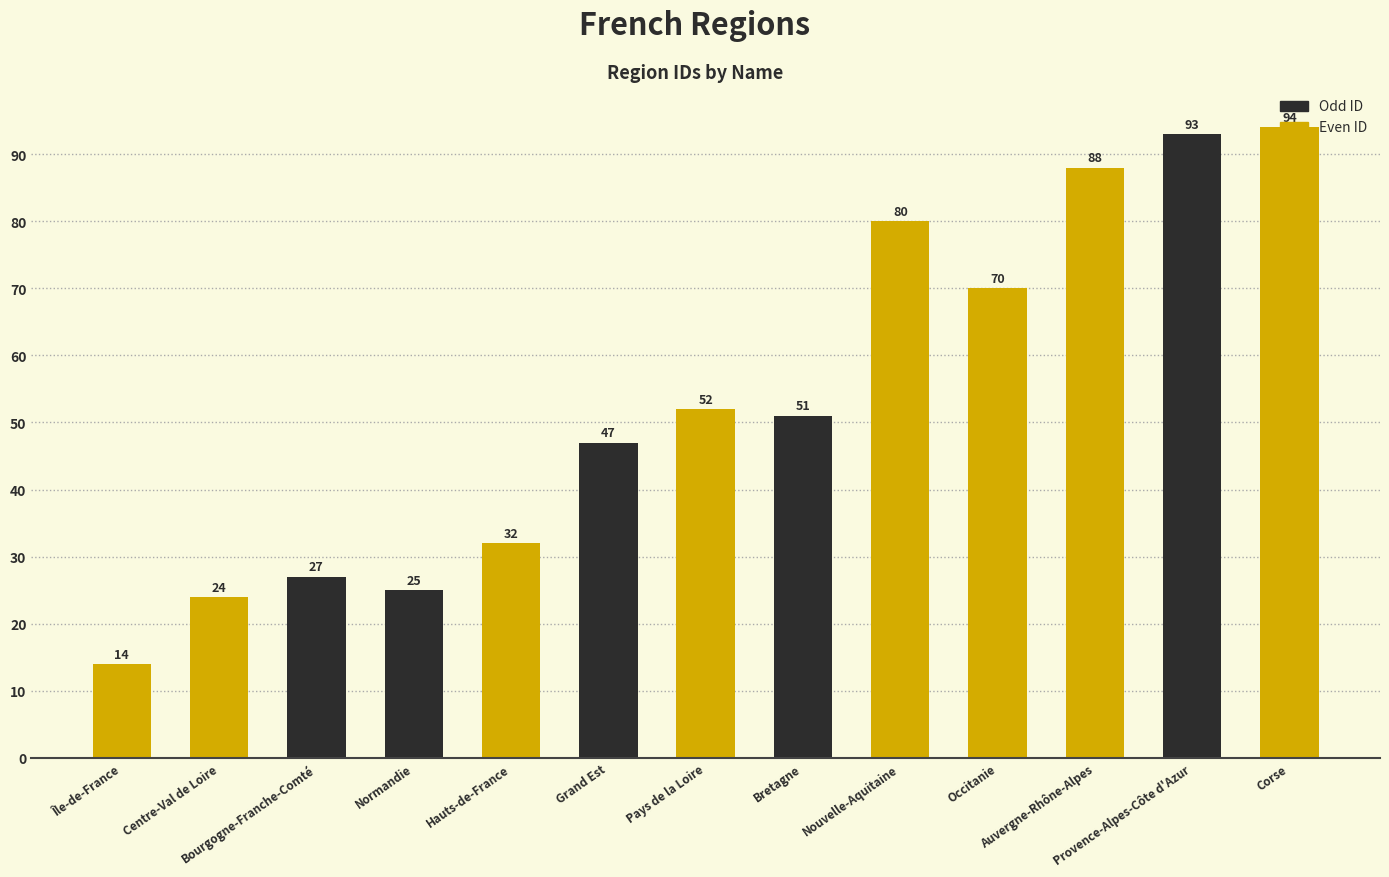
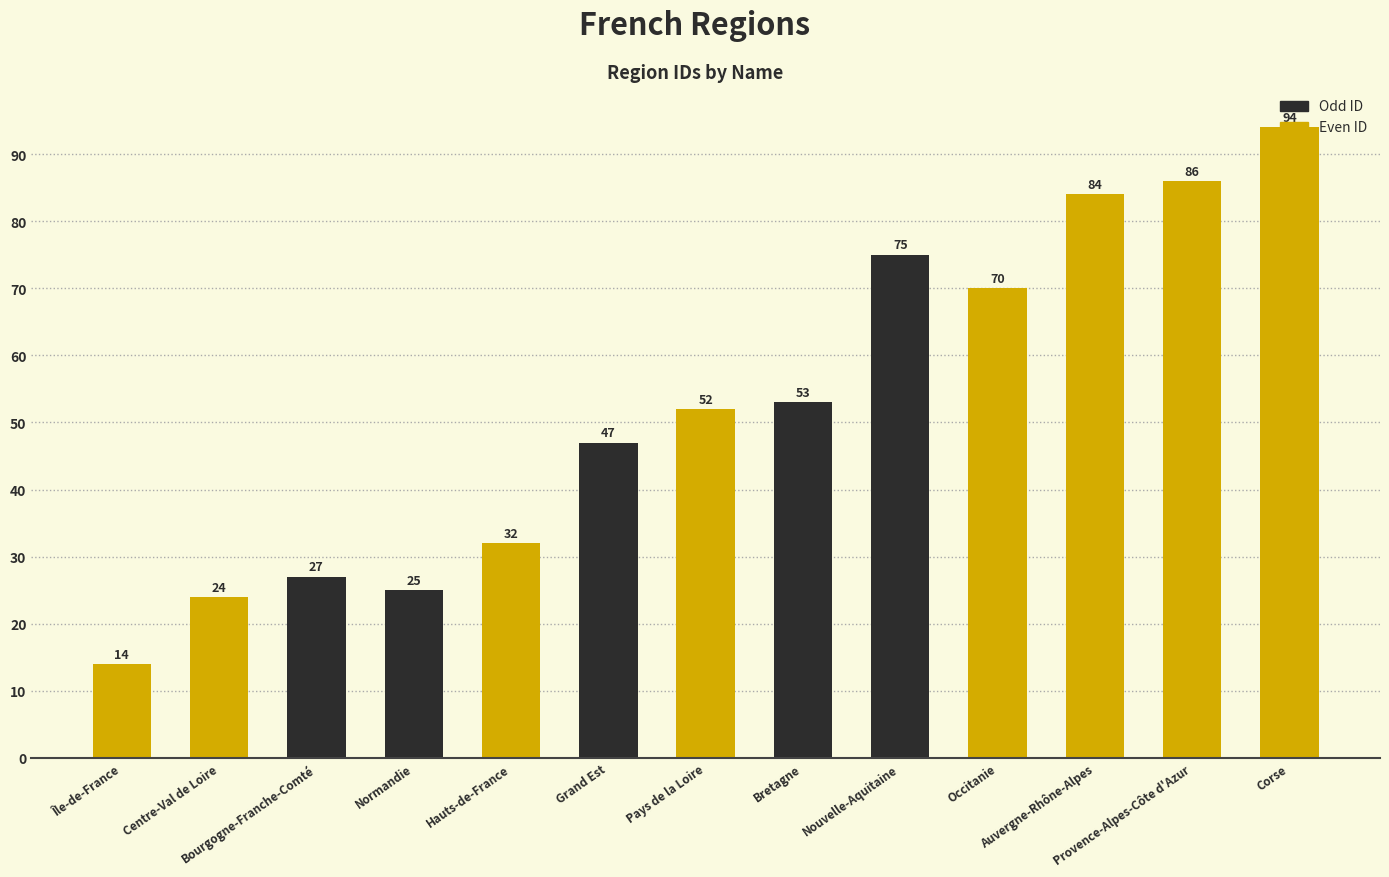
  {
    "Île-de-France": 14,
    "Centre-Val de Loire": 24,
    "Bourgogne-Franche-Comté": 27,
    "Normandie": 25,
    "Hauts-de-France": 32,
    "Grand Est": 47,
    "Pays de la Loire": 52,
-   "Bretagne": 51,
-   "Nouvelle-Aquitaine": 80,
+   "Bretagne": 53,
+   "Nouvelle-Aquitaine": 75,
    "Occitanie": 70,
-   "Auvergne-Rhône-Alpes": 88,
-   "Provence-Alpes-Côte d'Azur": 93,
+   "Auvergne-Rhône-Alpes": 84,
+   "Provence-Alpes-Côte d'Azur": 86,
    "Corse": 94
  }
